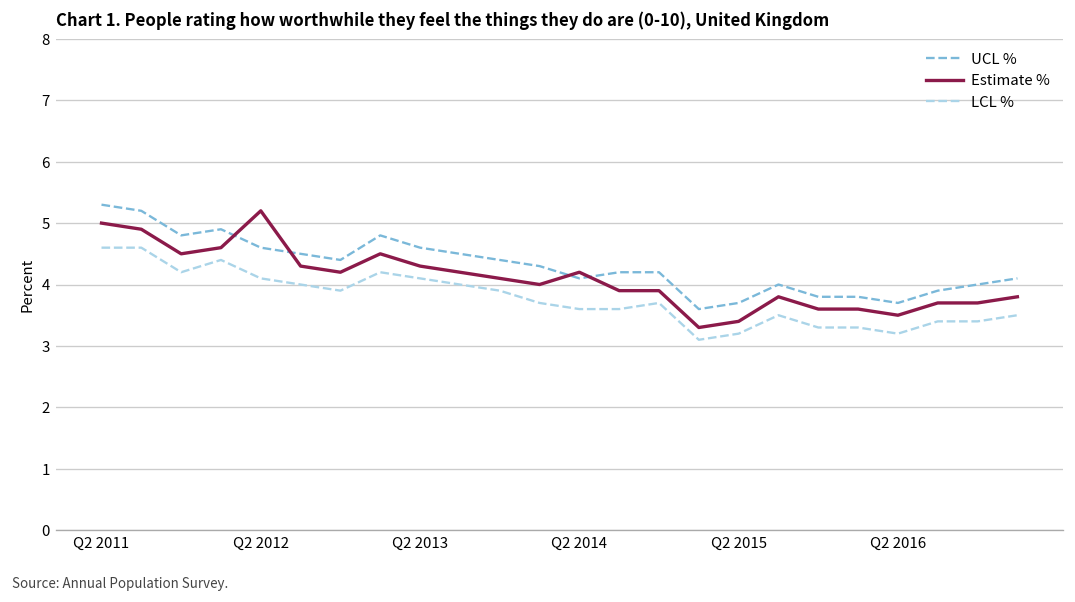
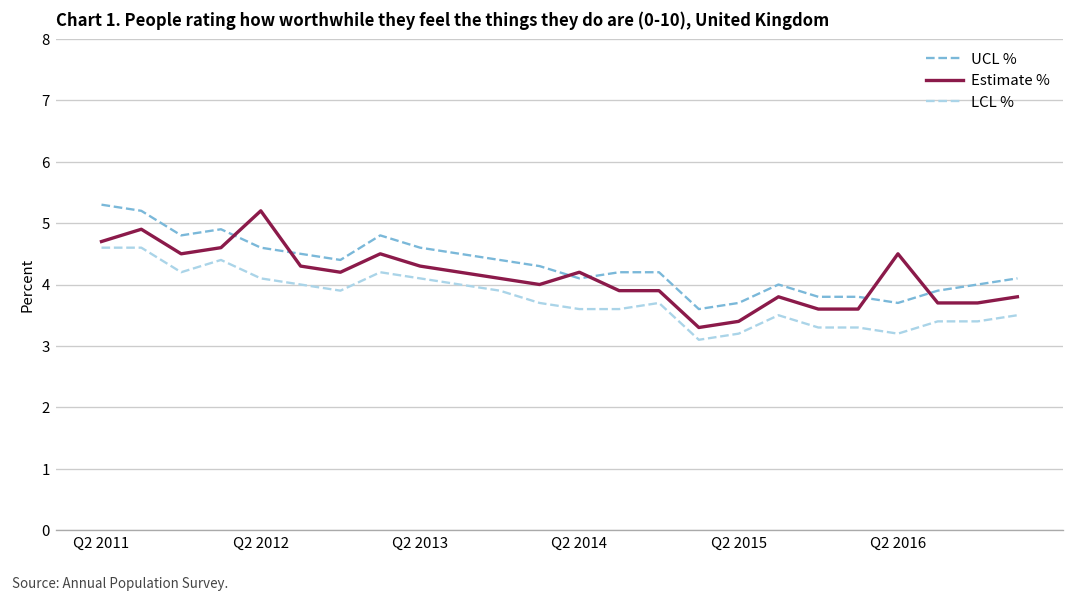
  {
    "Estimate %": {
-     "Q2 2011": 5.0,
+     "Q2 2011": 4.7,
      "Q2 2012": 5.2,
      "Q2 2013": 4.3,
      "Q2 2014": 4.2,
      "Q2 2015": 3.4,
-     "Q2 2016": 3.5
+     "Q2 2016": 4.5
    }
  }
